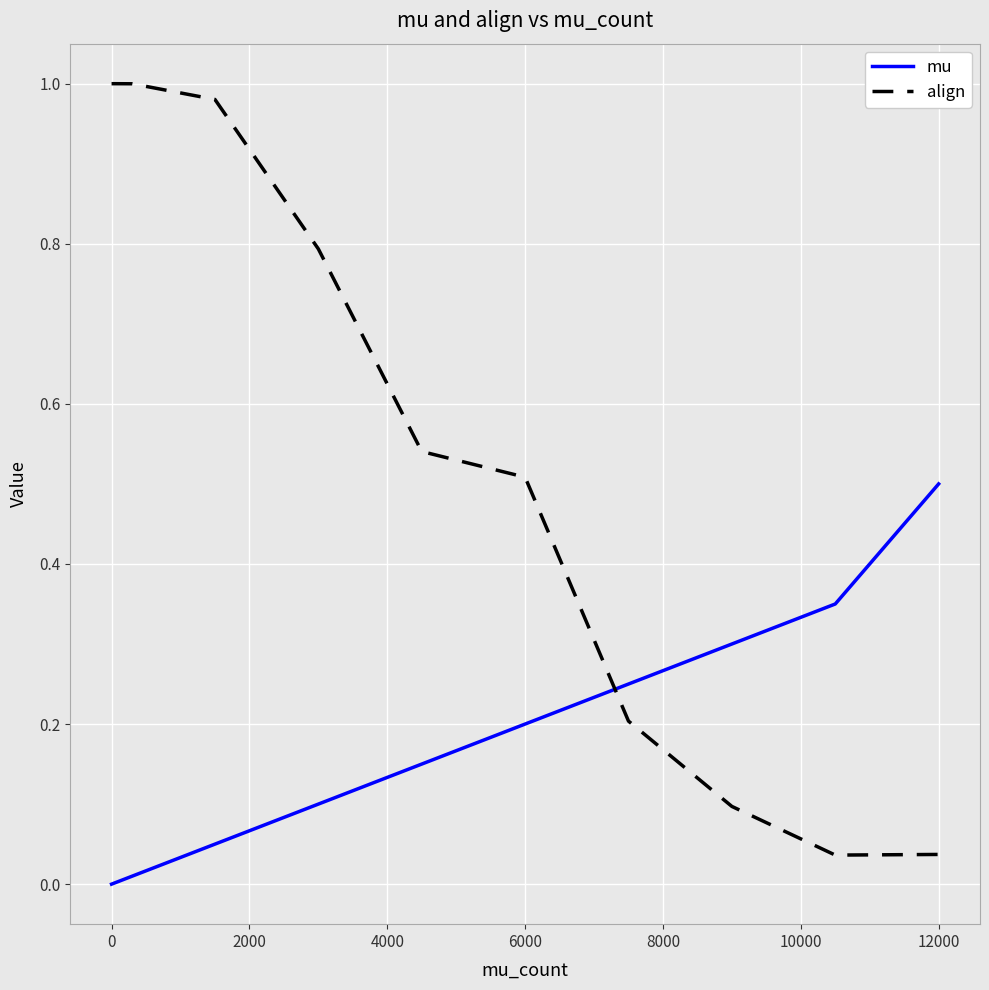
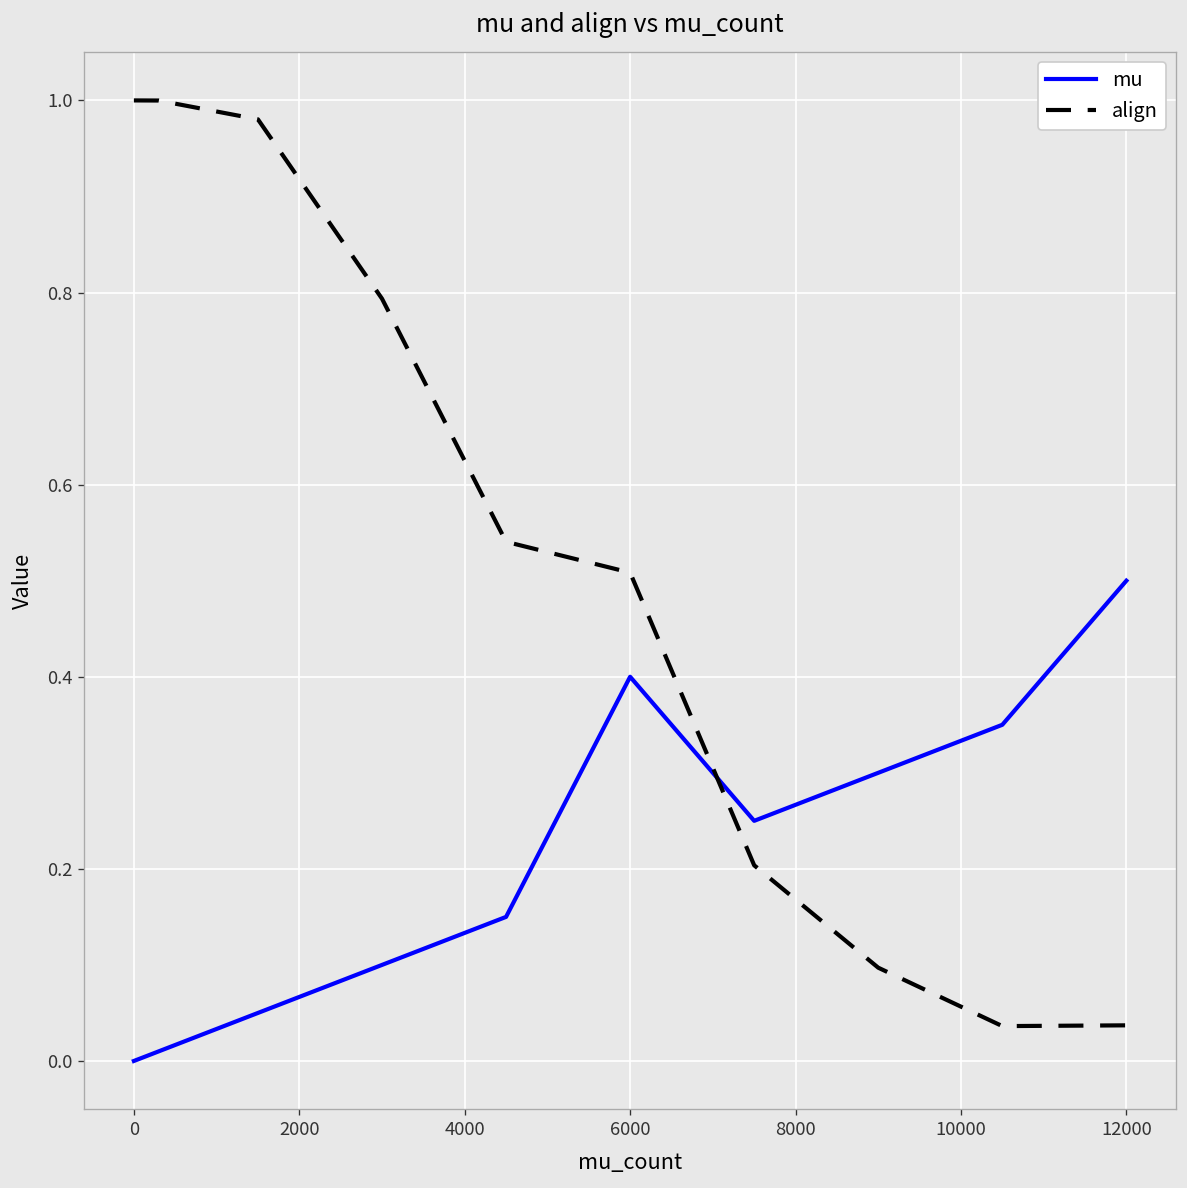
  {
    "mu": {
      "0": 0.0,
-     "6000": 0.2,
+     "6000": 0.4,
      "12000": 0.5
    },
    "align": {
      "0": 1.0,
      "6000": 0.51,
      "12000": 0.04
    }
  }
